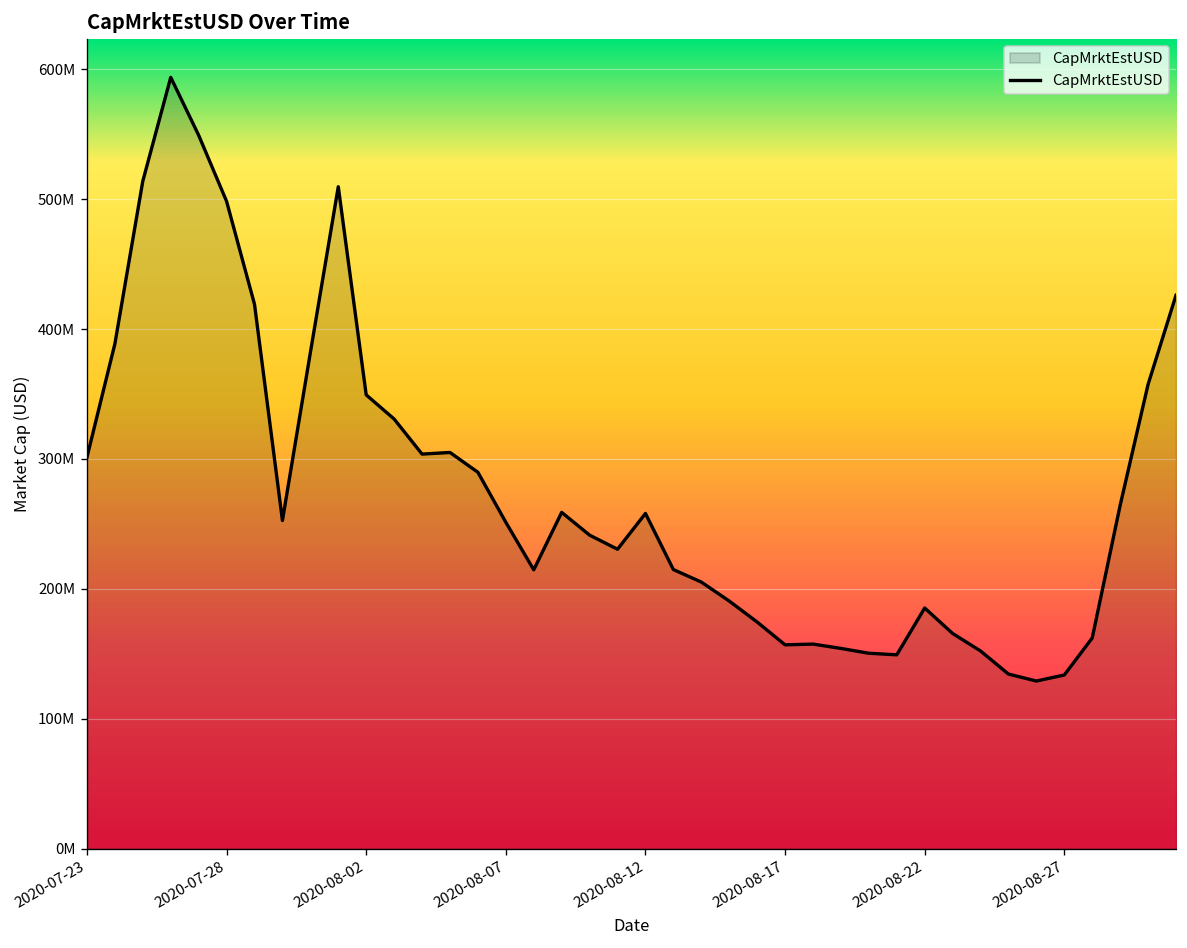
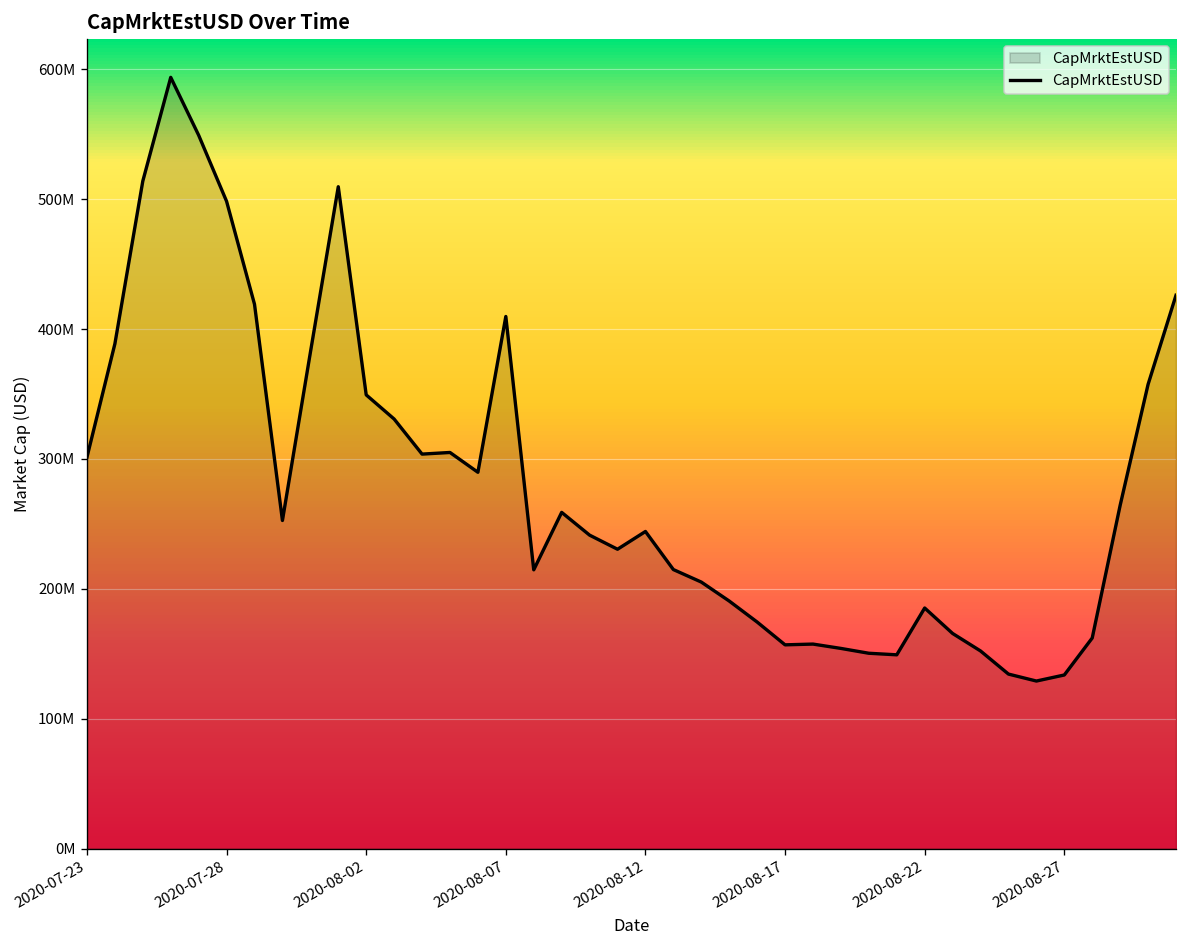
  {
    "2020-07-23": 301000000,
    "2020-07-28": 498000000,
    "2020-08-02": 349000000,
-   "2020-08-07": 251000000,
-   "2020-08-12": 258000000,
+   "2020-08-07": 410000000,
+   "2020-08-12": 244000000,
    "2020-08-17": 157000000,
    "2020-08-22": 185000000,
    "2020-08-27": 134000000
  }
